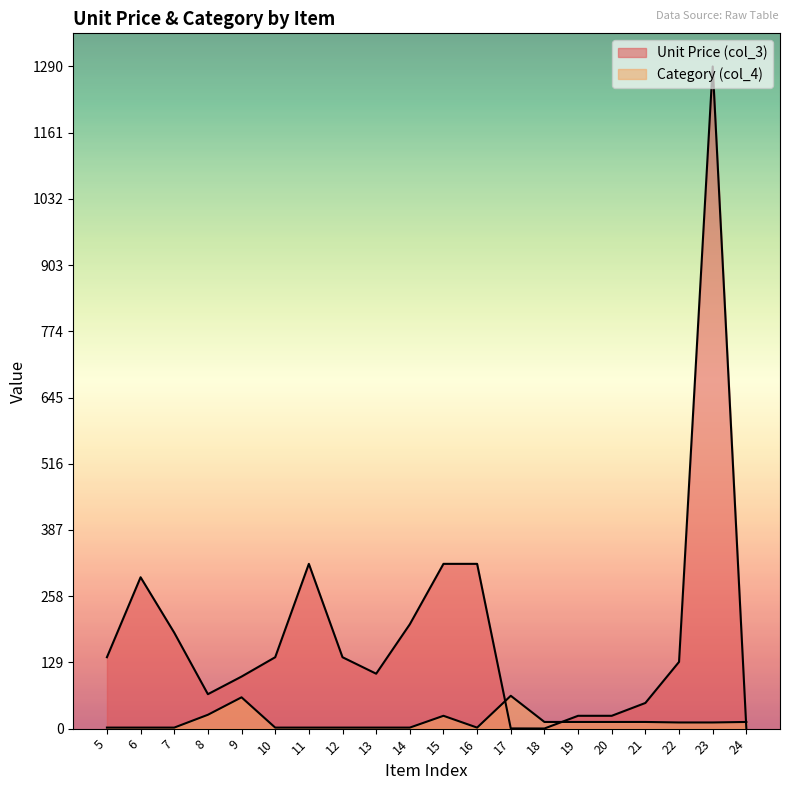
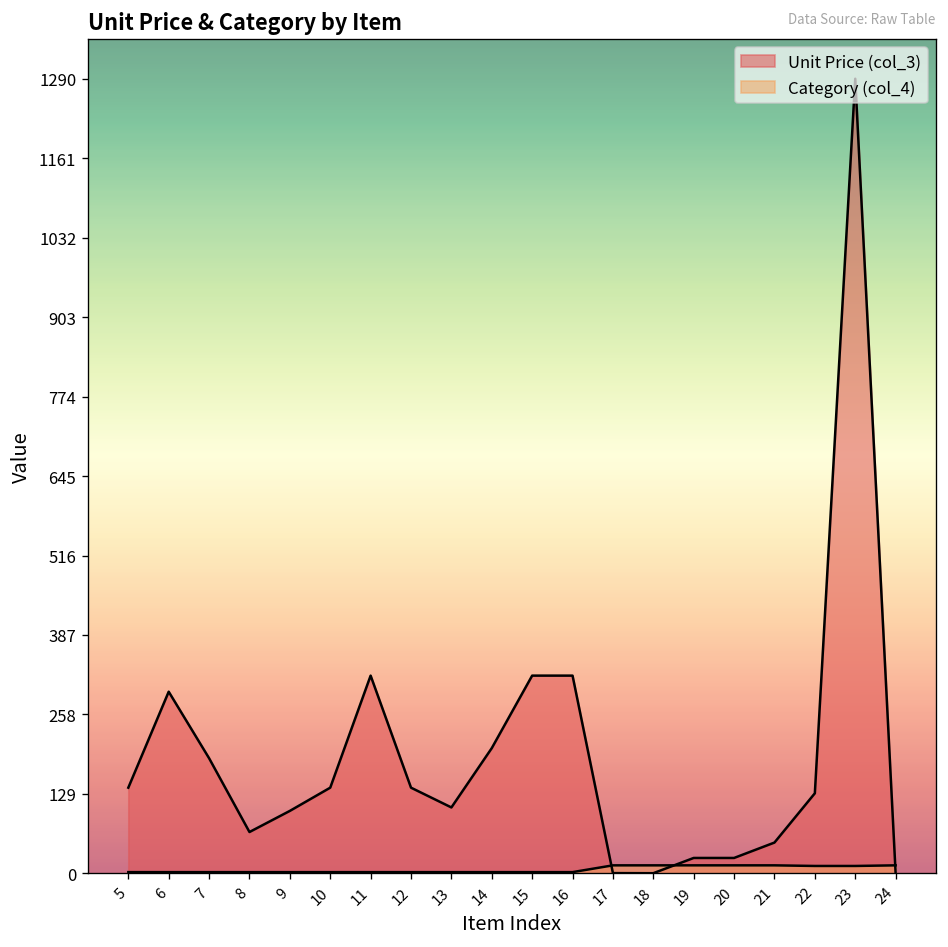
  {
    "Unit Price (col_3)": {
      "5": 140,
      "6": 290,
      "7": 190,
      "8": 70,
      "9": 100,
      "10": 140,
      "11": 320,
      "12": 140,
      "13": 110,
      "14": 200,
      "15": 320,
      "16": 320,
      "17": 0,
      "18": 0,
      "19": 30,
      "20": 30,
      "21": 50,
      "22": 130,
      "24": 0
    },
    "Category (col_4)": {
      "5": 0,
      "6": 0,
      "7": 0,
-     "8": 30,
-     "9": 60,
+     "8": 0,
+     "9": 0,
      "10": 0,
      "11": 0,
      "12": 0,
      "13": 0,
      "14": 0,
-     "15": 30,
+     "15": 0,
      "16": 0,
-     "17": 60,
+     "17": 10,
      "18": 10,
      "19": 10,
      "20": 10,
      "21": 10,
      "22": 10,
      "23": 10,
      "24": 10
    }
  }
